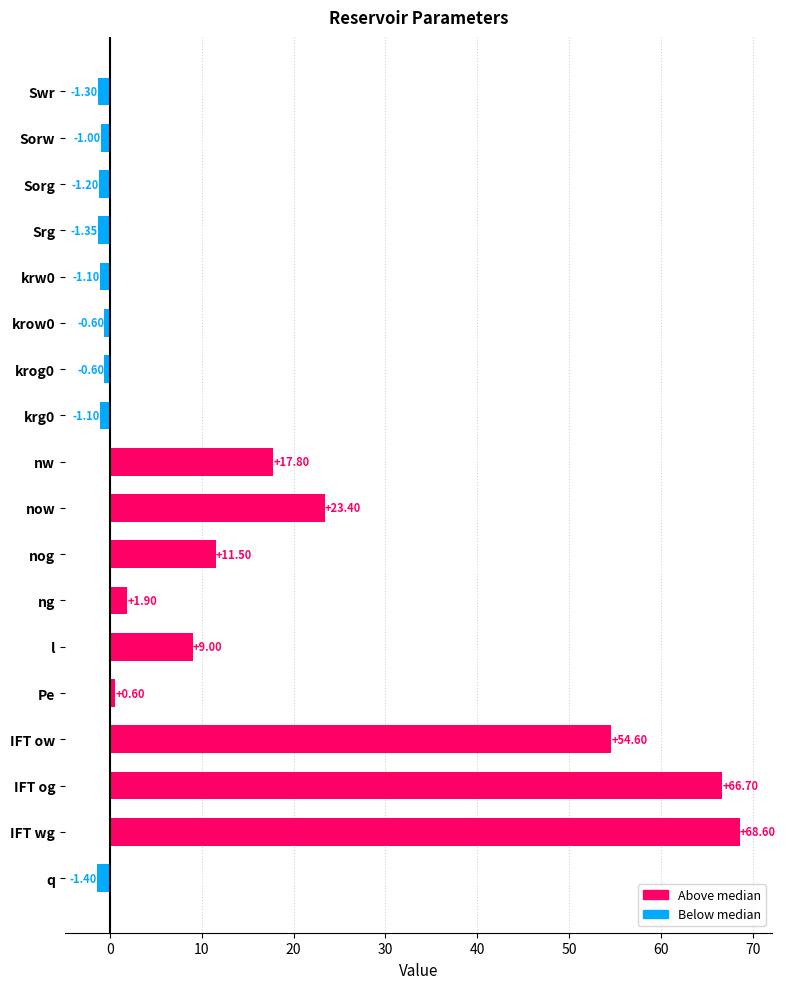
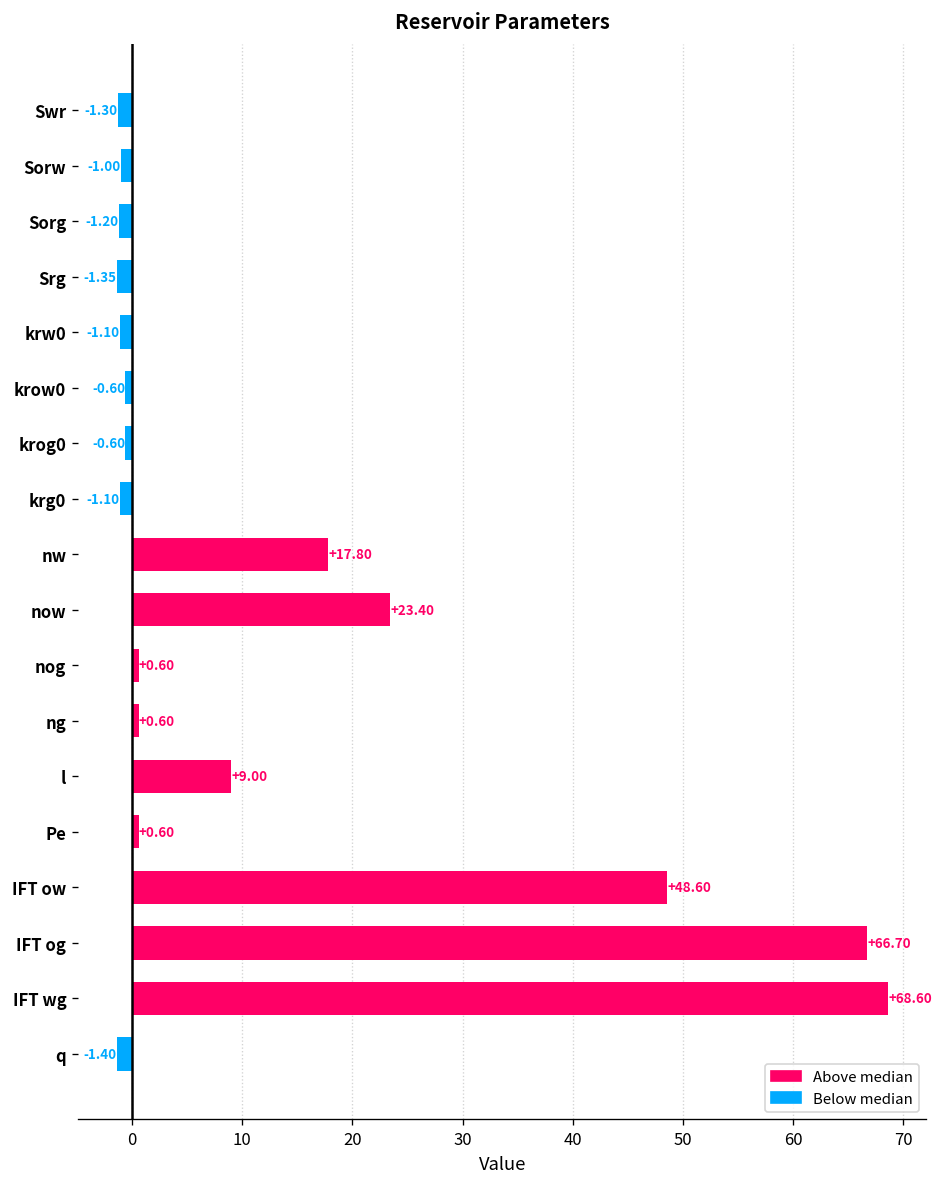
  {
    "Swr": "-1.30",
    "Sorw": "-1.00",
    "Sorg": "-1.20",
    "Srg": "-1.35",
    "krw0": "-1.10",
    "krow0": "-0.60",
    "krog0": "-0.60",
    "krg0": "-1.10",
    "nw": "+17.80",
    "now": "+23.40",
-   "nog": "+11.50",
-   "ng": "+1.90",
+   "nog": "+0.60",
+   "ng": "+0.60",
    "l": "+9.00",
    "Pe": "+0.60",
-   "IFT ow": "+54.60",
+   "IFT ow": "+48.60",
    "IFT og": "+66.70",
    "IFT wg": "+68.60",
    "q": "-1.40"
  }
